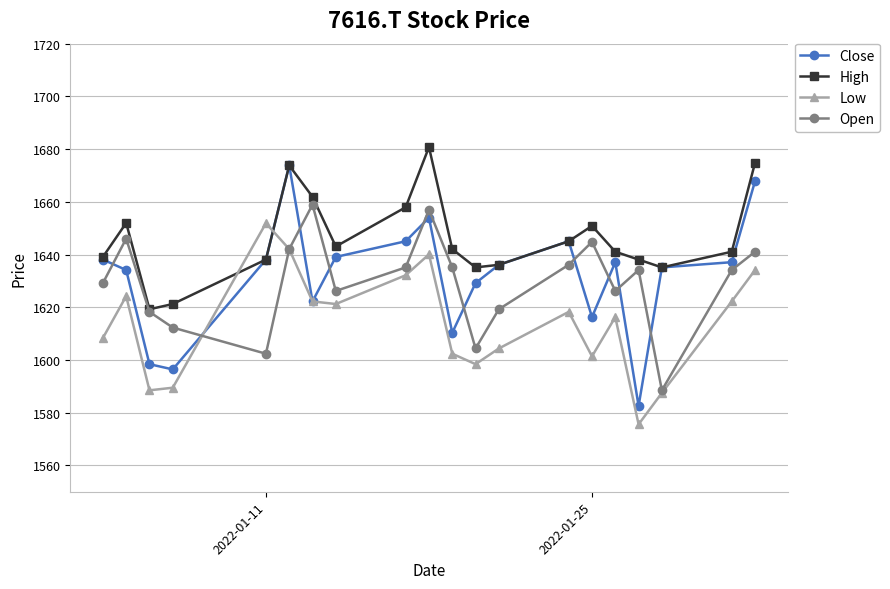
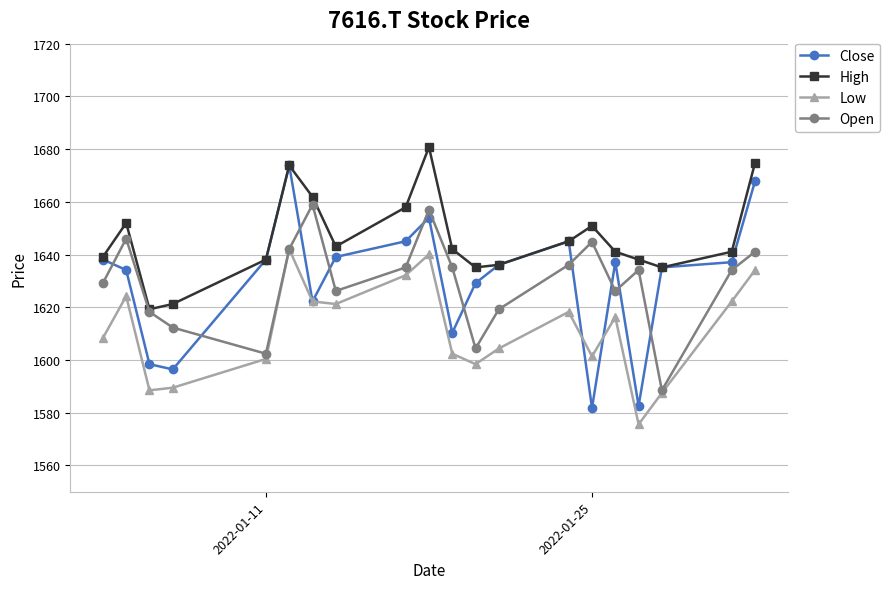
  {
    "Close": {
-     "2022-01-25": 1616
+     "2022-01-25": 1582
    },
    "High": {
      "2022-01-25": 1651
    },
    "Low": {
-     "2022-01-11": 1652,
+     "2022-01-11": 1600,
      "2022-01-25": 1601
    },
    "Open": {
      "2022-01-11": 1602,
      "2022-01-25": 1645
    }
  }
